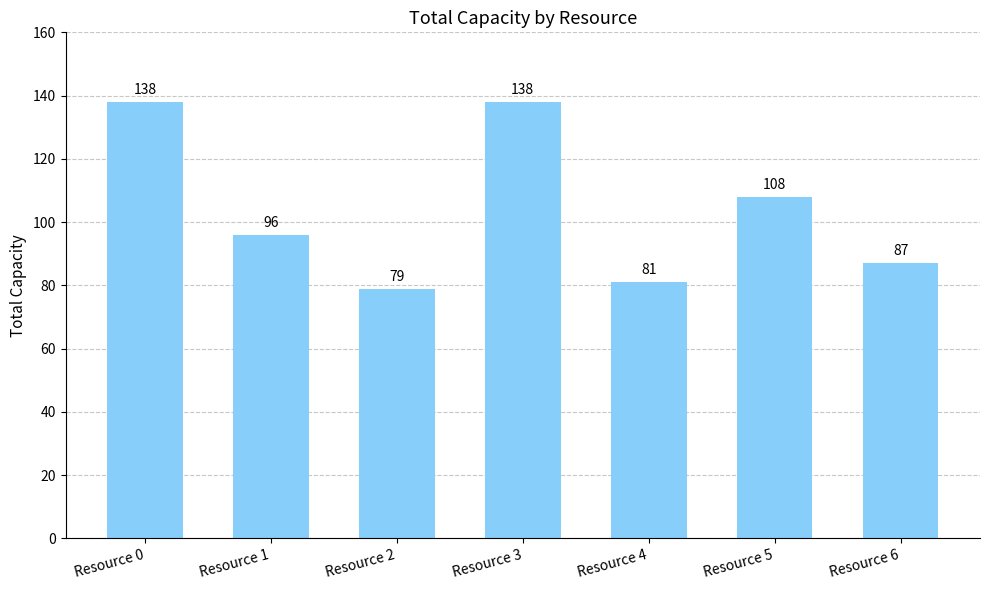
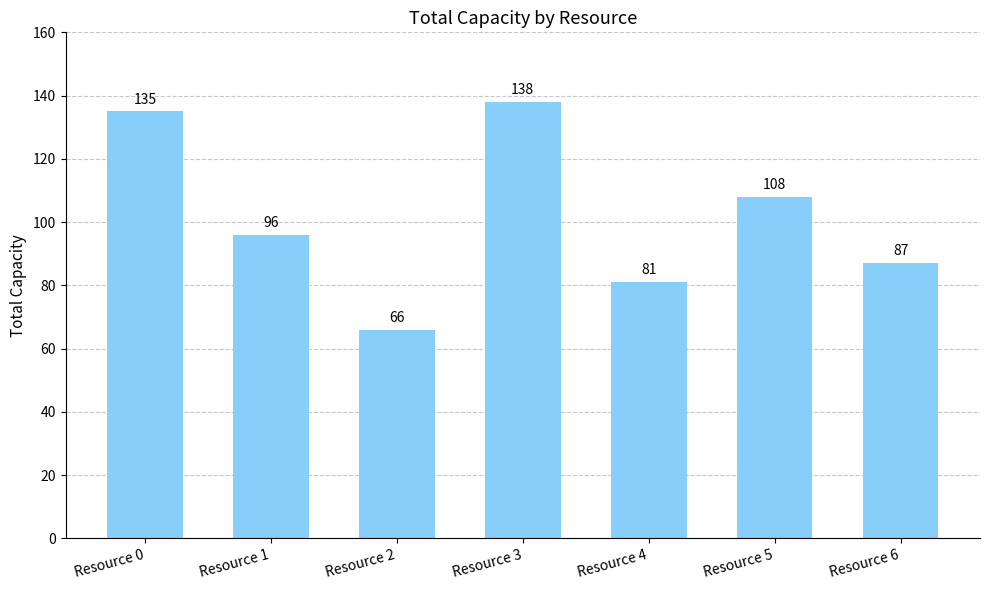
  {
-   "Resource 0": 138,
+   "Resource 0": 135,
    "Resource 1": 96,
-   "Resource 2": 79,
+   "Resource 2": 66,
    "Resource 3": 138,
    "Resource 4": 81,
    "Resource 5": 108,
    "Resource 6": 87
  }
